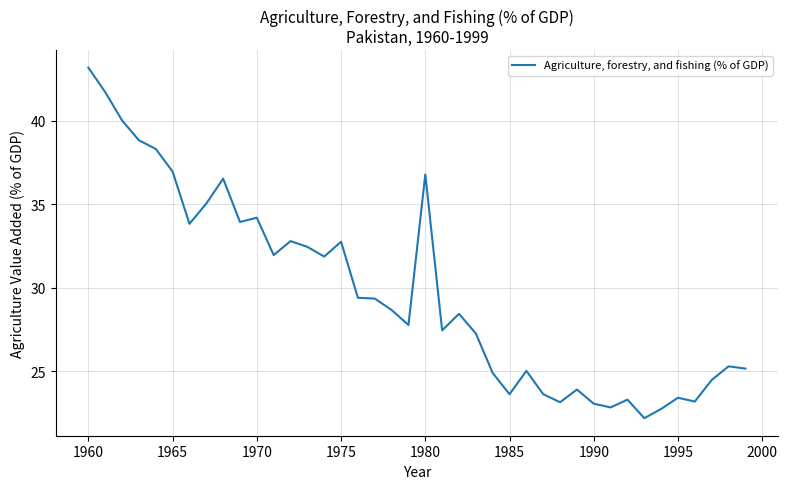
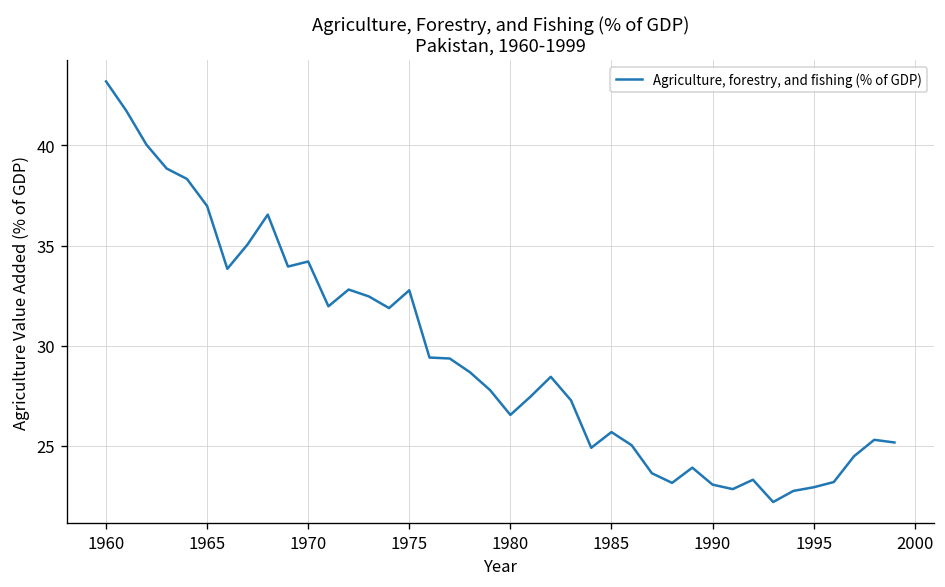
  {
    "1960": 43.2,
    "1965": 37.0,
    "1970": 34.2,
    "1975": 32.8,
-   "1980": 36.8,
-   "1985": 23.6,
+   "1980": 26.5,
+   "1985": 25.7,
    "1990": 23.1,
-   "1995": 23.4
+   "1995": 22.9
  }
